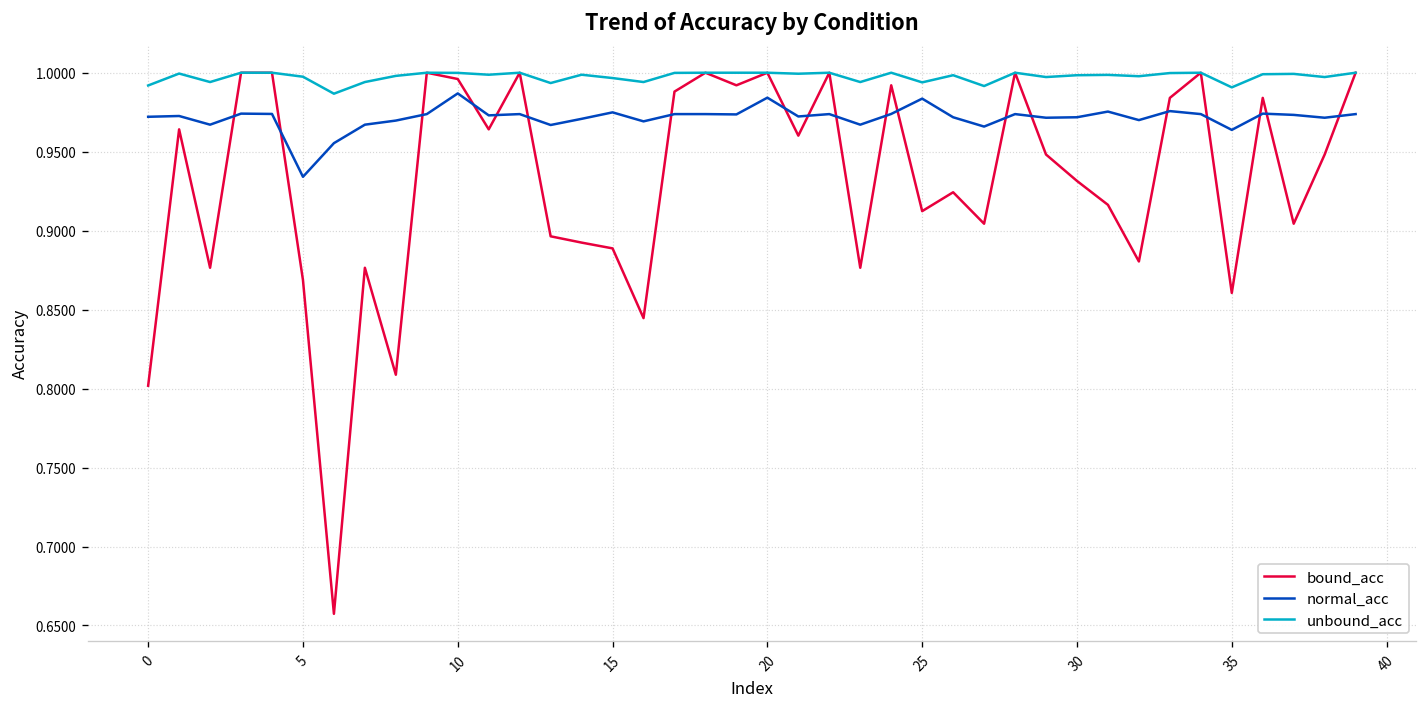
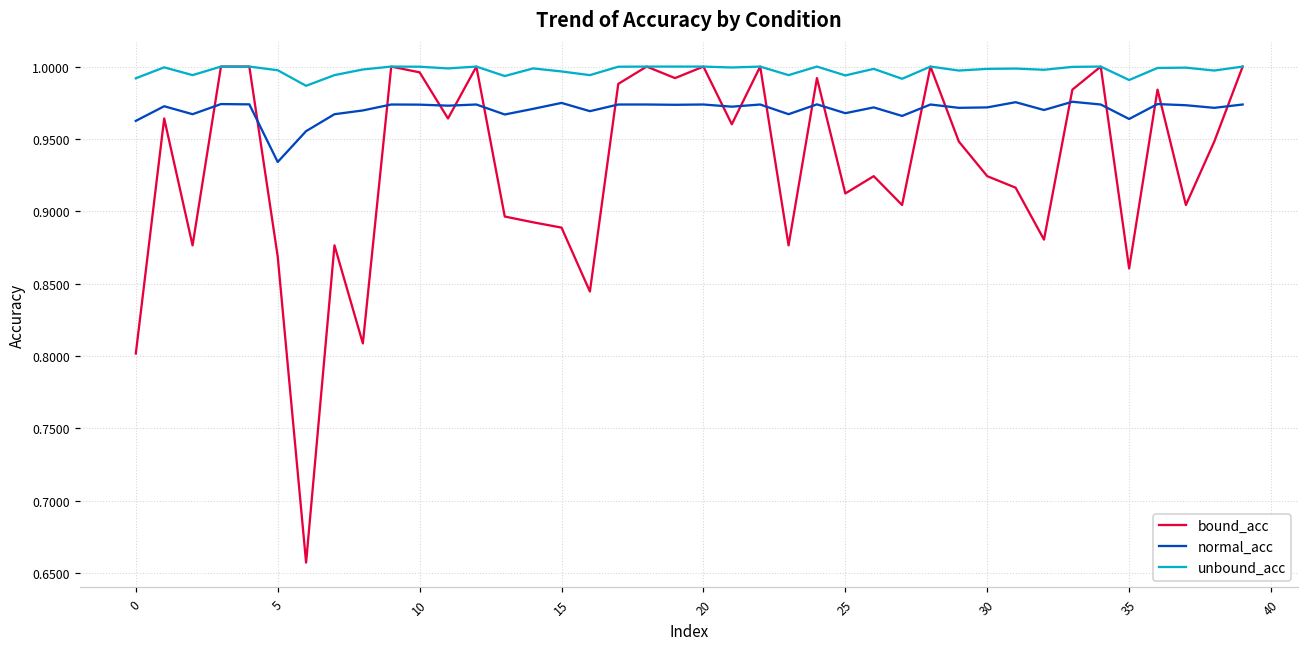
  {
    "bound_acc": {
      "0": 0.802,
      "5": 0.869,
      "10": 0.996,
      "15": 0.889,
      "25": 0.912,
-     "30": 0.931,
+     "30": 0.924,
      "35": 0.861
    },
    "normal_acc": {
-     "0": 0.972,
+     "0": 0.963,
      "5": 0.934,
-     "10": 0.987,
+     "10": 0.974,
      "15": 0.975,
-     "20": 0.984,
-     "25": 0.984,
+     "20": 0.974,
+     "25": 0.968,
      "30": 0.972,
      "35": 0.964
    },
    "unbound_acc": {
      "0": 0.992,
      "5": 0.997,
      "10": 1.000,
      "15": 0.997,
      "25": 0.994,
      "30": 0.998,
      "35": 0.991
    }
  }
